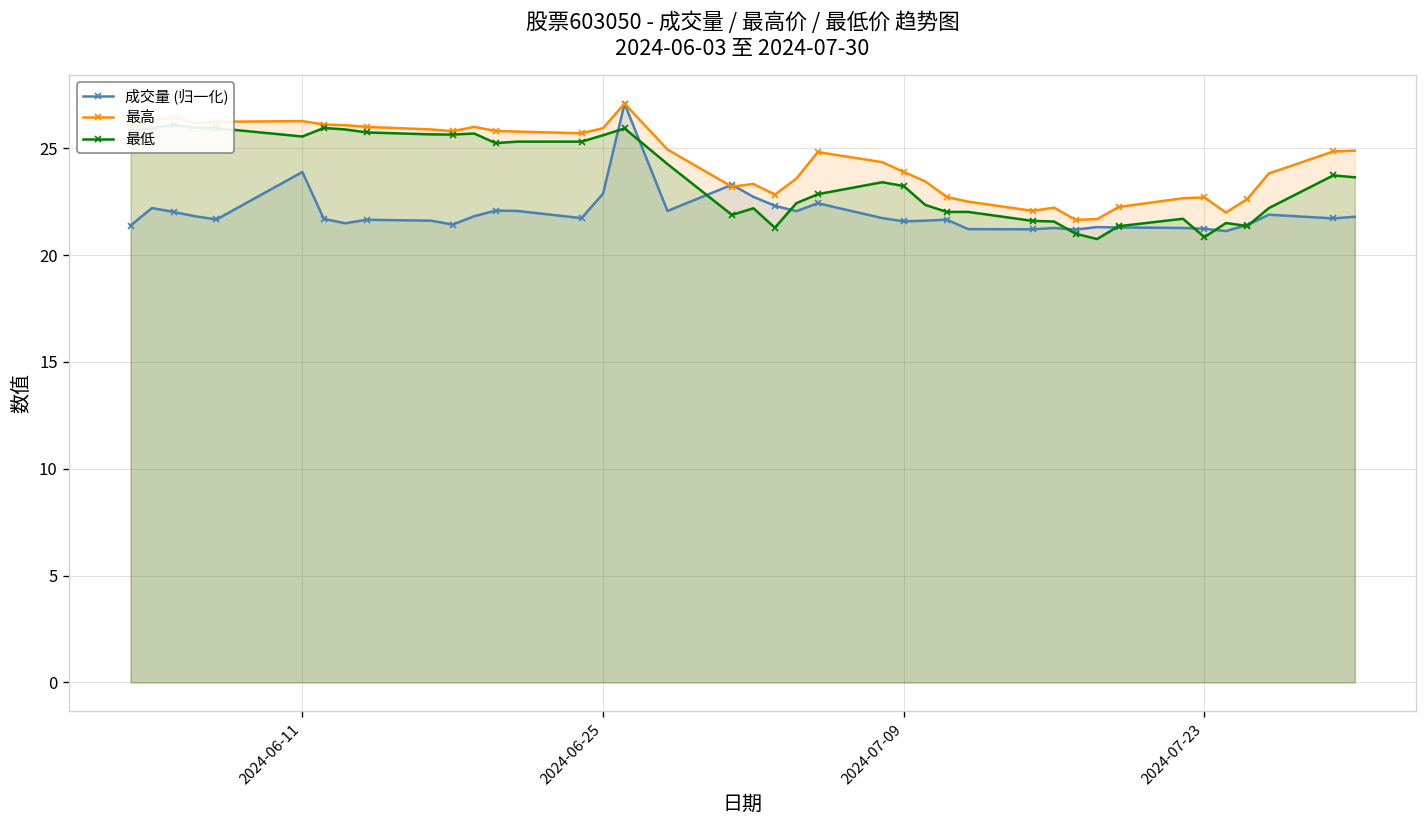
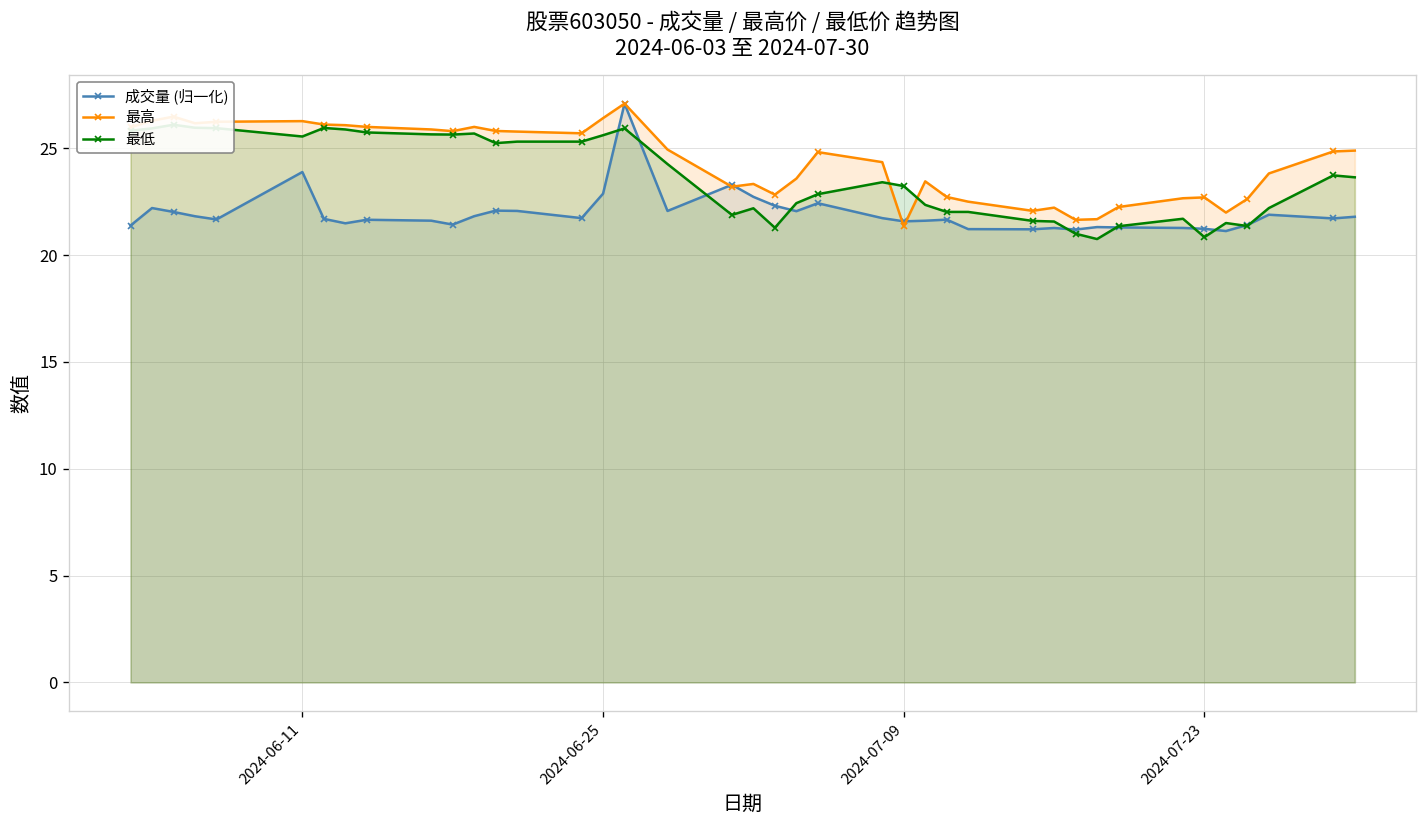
  {
    "成交量 (归一化)": {
      "2024-06-11": 23.9,
      "2024-06-25": 22.9,
      "2024-07-09": 21.6,
      "2024-07-23": 21.2
    },
    "最高": {
      "2024-06-11": 26.3,
-     "2024-06-25": 25.9,
-     "2024-07-09": 23.9,
+     "2024-06-25": 26.4,
+     "2024-07-09": 21.4,
      "2024-07-23": 22.7
    },
    "最低": {
      "2024-06-11": 25.6,
      "2024-06-25": 25.6,
      "2024-07-09": 23.2,
      "2024-07-23": 20.8
    }
  }
